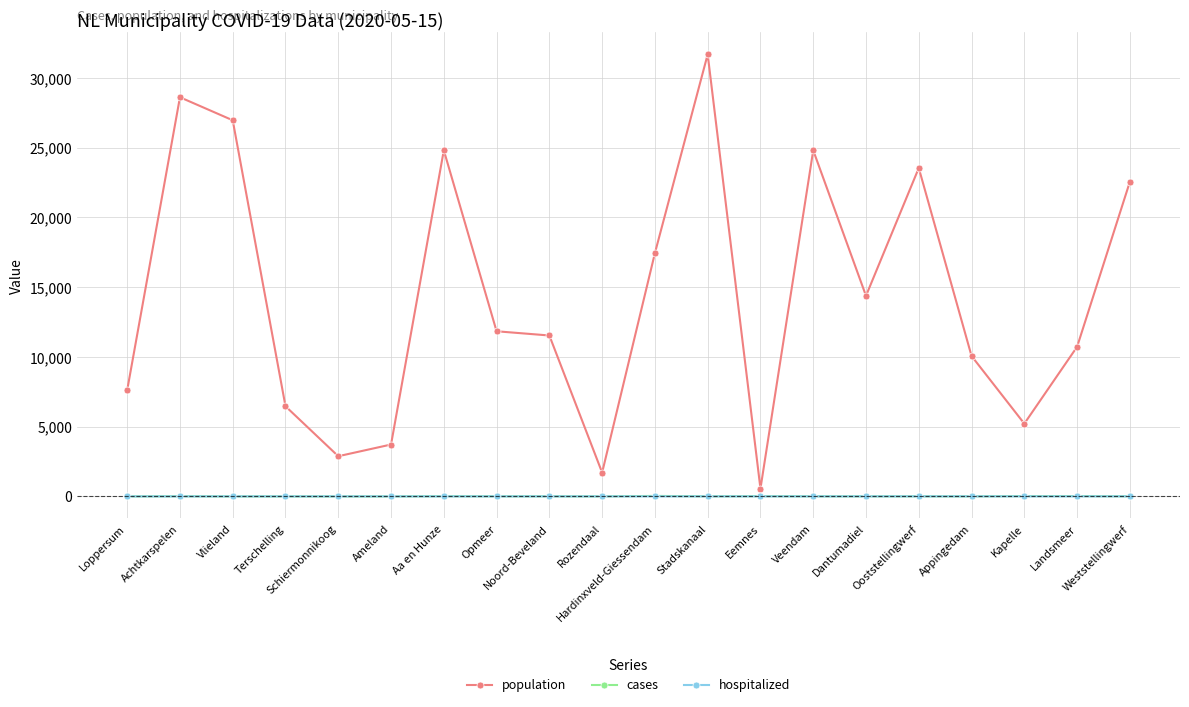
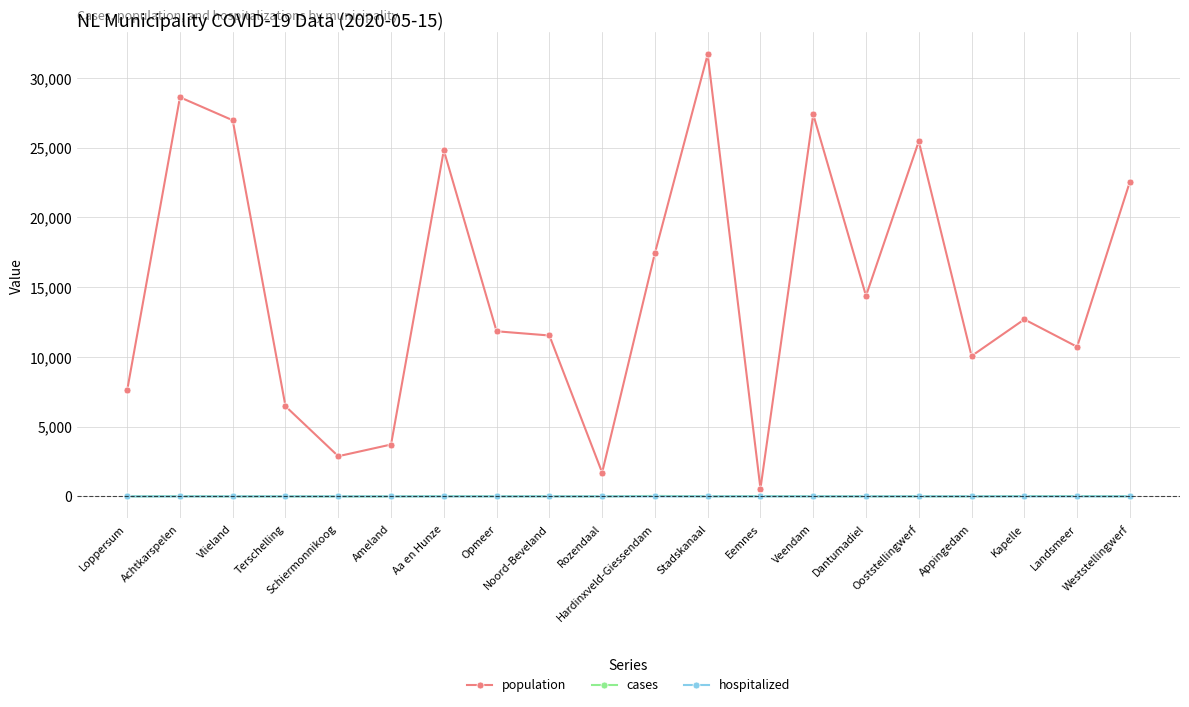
  {
    "population": {
      "Loppersum": "7,600",
      "Achtkarspelen": "28,600",
      "Vlieland": "27,000",
      "Terschelling": "6,500",
      "Schiermonnikoog": "2,900",
      "Ameland": "3,700",
      "Aa en Hunze": "24,800",
      "Opmeer": "11,800",
      "Noord-Beveland": "11,500",
      "Rozendaal": "1,700",
      "Hardinxveld-Giessendam": "17,400",
      "Stadskanaal": "31,700",
      "Eemnes": "600",
-     "Veendam": "24,800",
+     "Veendam": "27,400",
      "Dantumadiel": "14,400",
-     "Ooststellingwerf": "23,500",
+     "Ooststellingwerf": "25,500",
      "Appingedam": "10,100",
-     "Kapelle": "5,200",
+     "Kapelle": "12,700",
      "Landsmeer": "10,700",
      "Weststellingwerf": "22,600"
    }
  }
